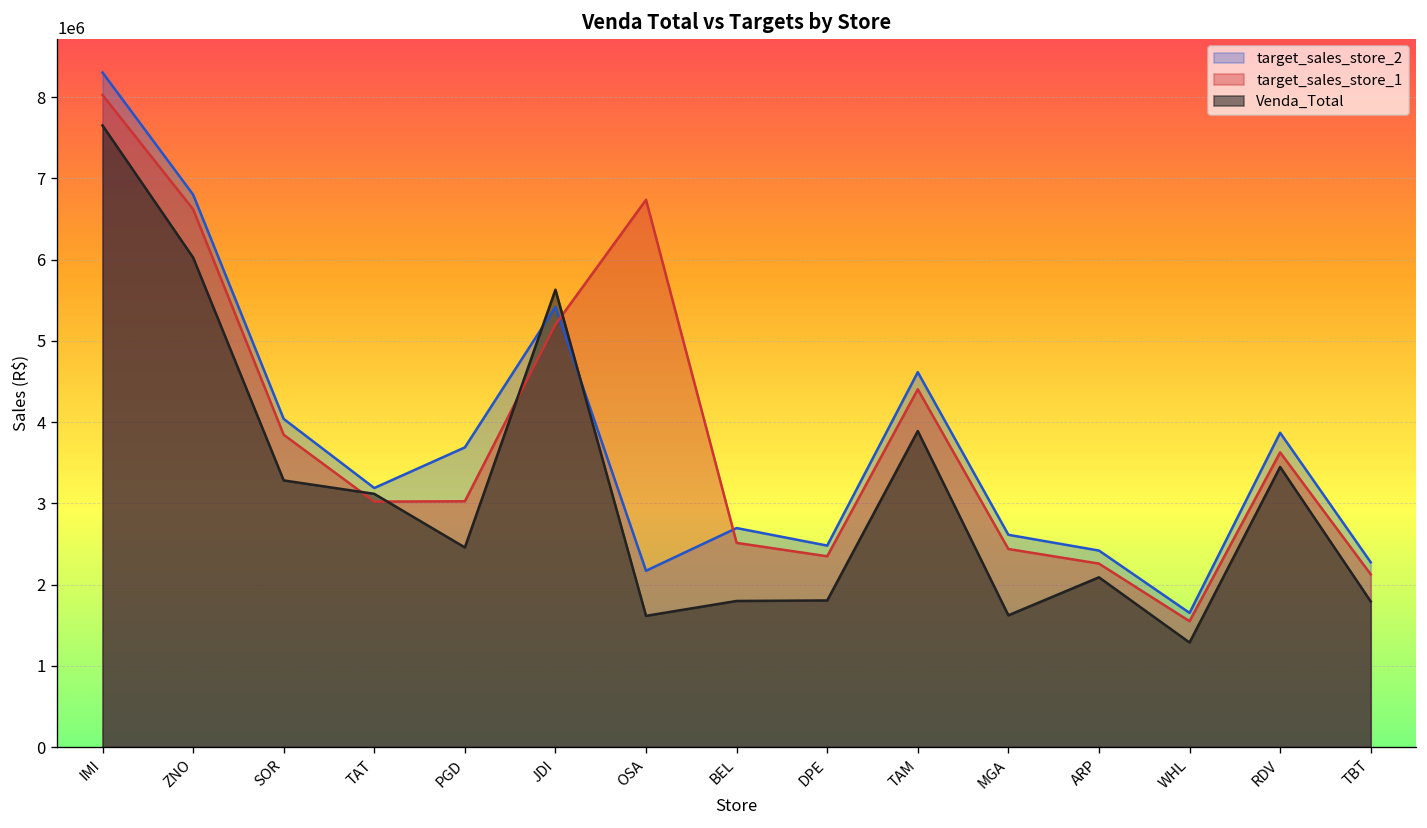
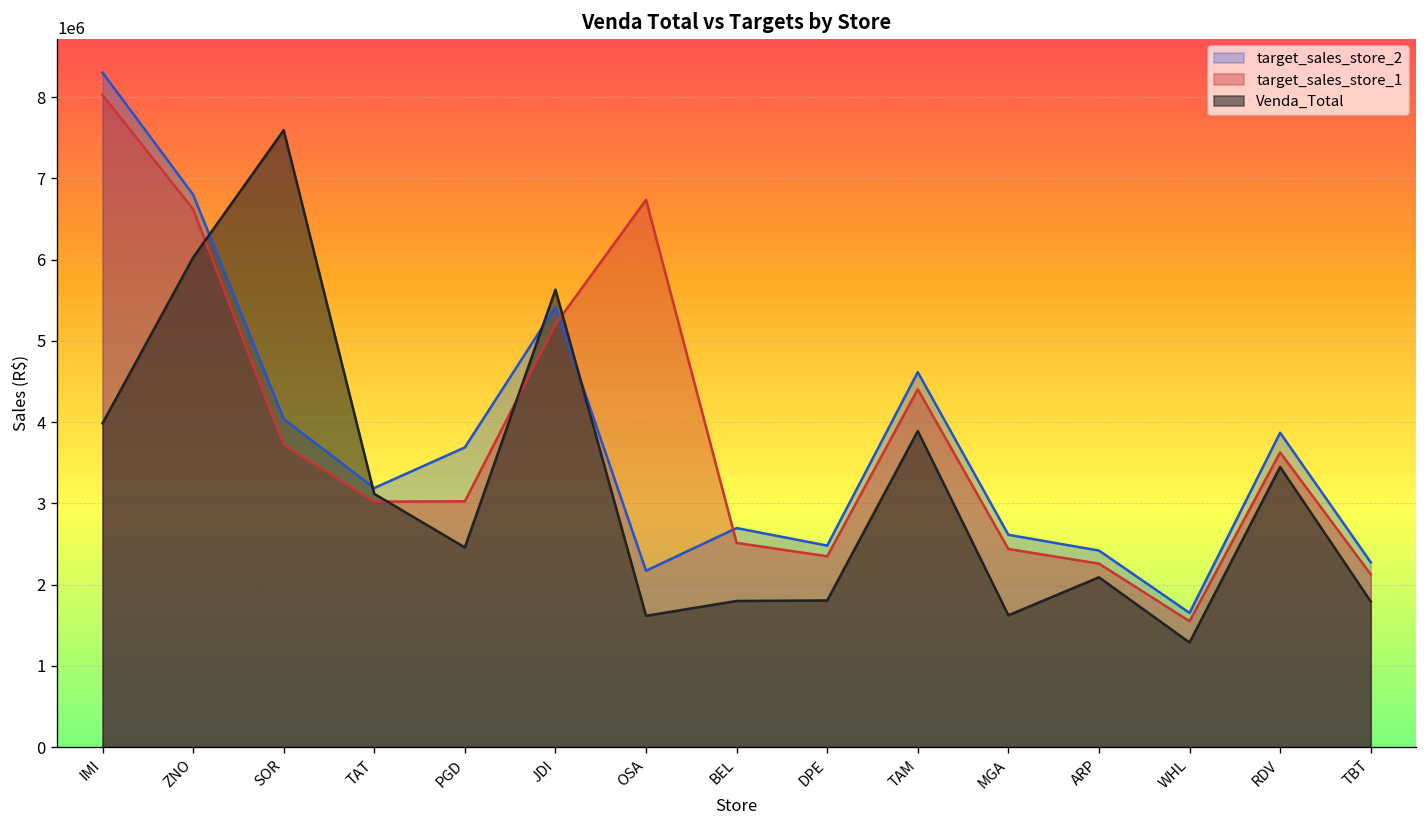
  {
    "target_sales_store_2": {
      "IMI": 8300000,
      "ZNO": 6800000,
      "SOR": 4000000,
      "TAT": 3200000,
      "PGD": 3700000,
      "JDI": 5400000,
      "OSA": 2200000,
      "BEL": 2700000,
      "DPE": 2500000,
      "TAM": 4600000,
      "MGA": 2600000,
      "ARP": 2400000,
      "WHL": 1700000,
      "RDV": 3900000,
      "TBT": 2300000
    },
    "target_sales_store_1": {
      "IMI": 8000000,
      "ZNO": 6600000,
-     "SOR": 3800000,
+     "SOR": 3700000,
      "TAT": 3000000,
      "PGD": 3000000,
      "JDI": 5200000,
      "OSA": 6700000,
      "BEL": 2500000,
      "DPE": 2300000,
      "TAM": 4400000,
      "MGA": 2400000,
      "ARP": 2300000,
      "WHL": 1500000,
      "RDV": 3600000,
      "TBT": 2100000
    },
    "Venda_Total": {
-     "IMI": 7700000,
+     "IMI": 4000000,
      "ZNO": 6000000,
-     "SOR": 3300000,
+     "SOR": 7600000,
      "TAT": 3100000,
      "PGD": 2500000,
      "JDI": 5600000,
      "OSA": 1600000,
      "BEL": 1800000,
      "DPE": 1800000,
      "TAM": 3900000,
      "MGA": 1600000,
      "ARP": 2100000,
      "WHL": 1300000,
      "RDV": 3400000,
      "TBT": 1800000
    }
  }
